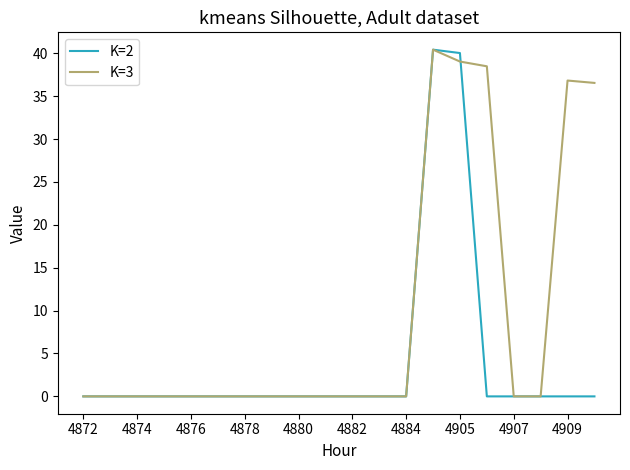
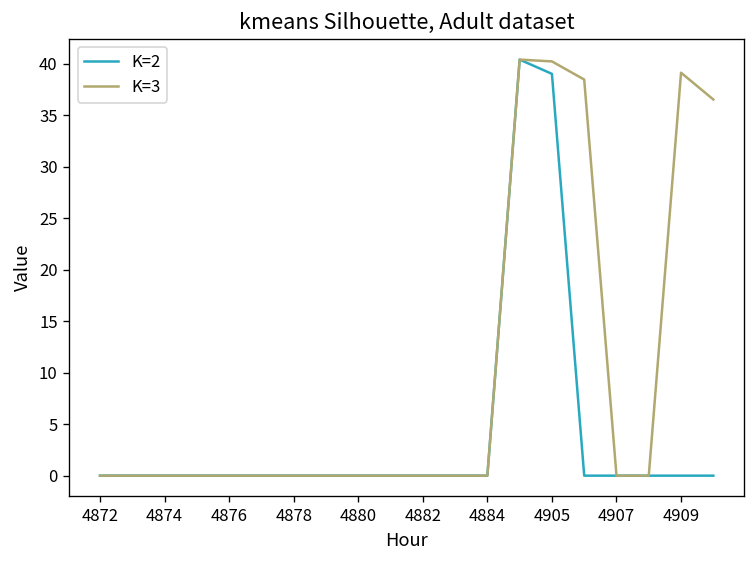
  {
    "K=2": {
-     "4905": 40,
+     "4905": 39,
      "4909": 0
    },
    "K=3": {
-     "4905": 39,
-     "4909": 37
+     "4905": 40,
+     "4909": 39
    }
  }
